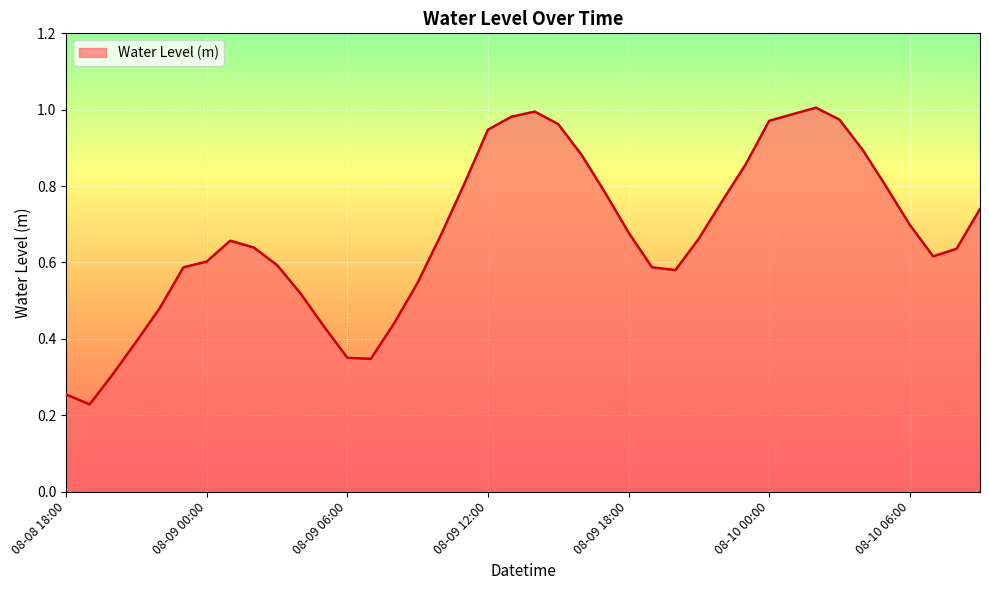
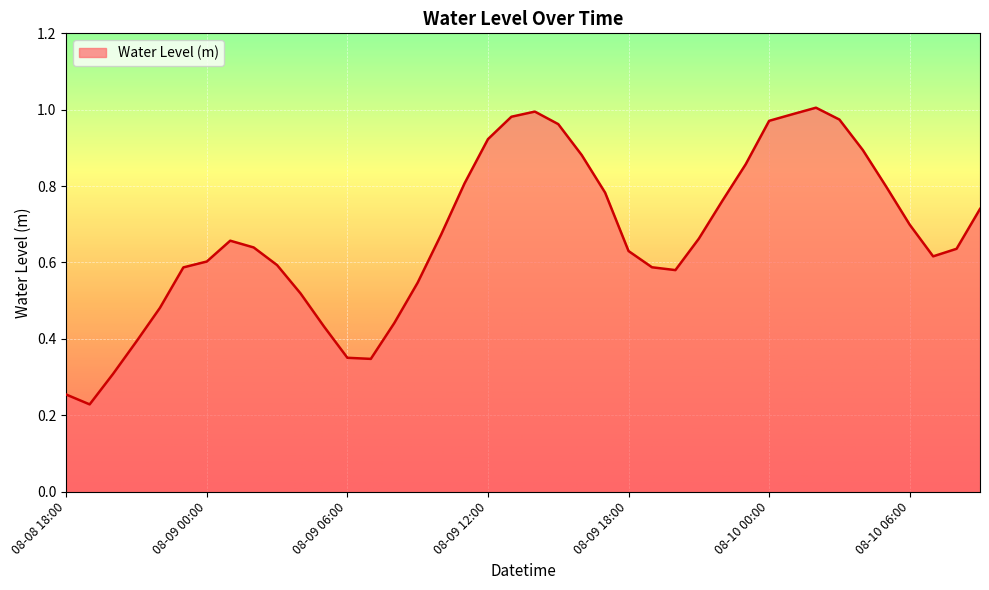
  {
    "08-08 18:00": 0.25,
    "08-09 00:00": 0.60,
    "08-09 06:00": 0.35,
-   "08-09 12:00": 0.95,
-   "08-09 18:00": 0.68,
+   "08-09 12:00": 0.92,
+   "08-09 18:00": 0.63,
    "08-10 00:00": 0.97,
    "08-10 06:00": 0.70
  }
